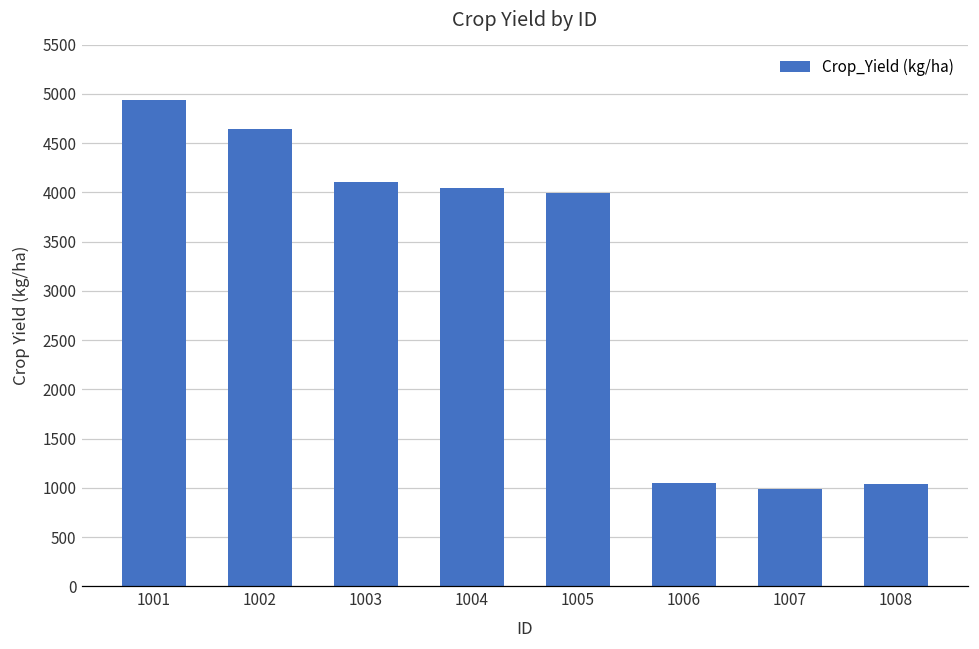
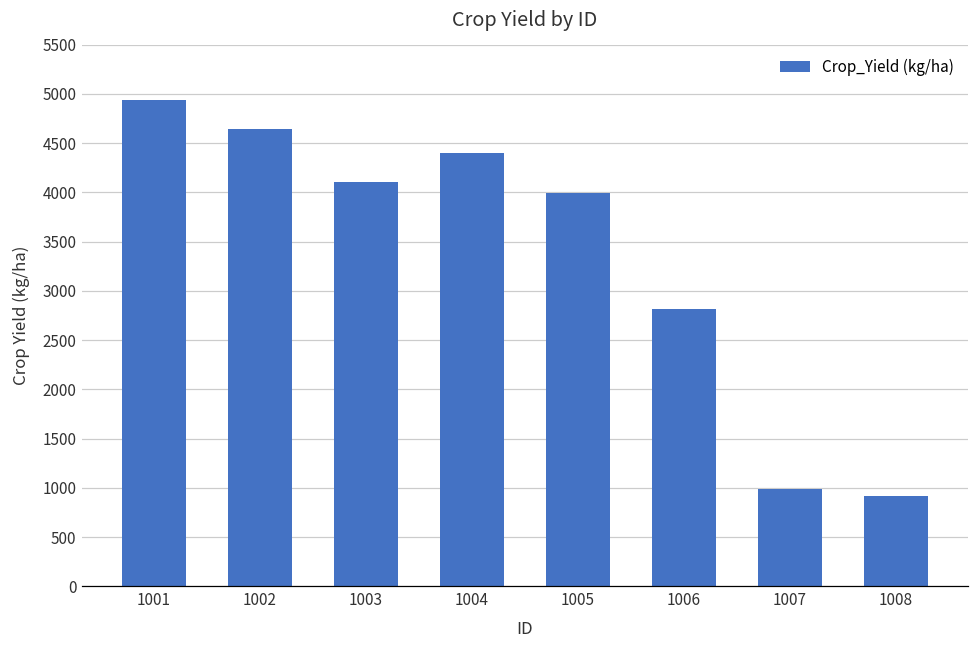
  {
    "1001": 4900,
    "1002": 4600,
    "1003": 4100,
-   "1004": 4000,
+   "1004": 4400,
    "1005": 4000,
-   "1006": 1000,
+   "1006": 2800,
    "1007": 1000,
-   "1008": 1000
+   "1008": 900
  }
